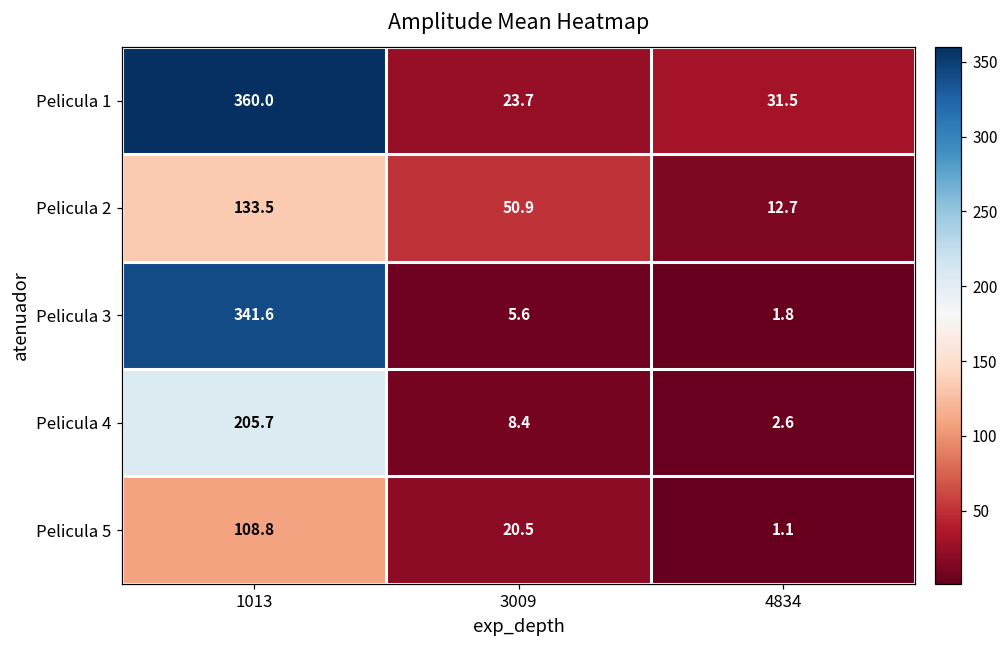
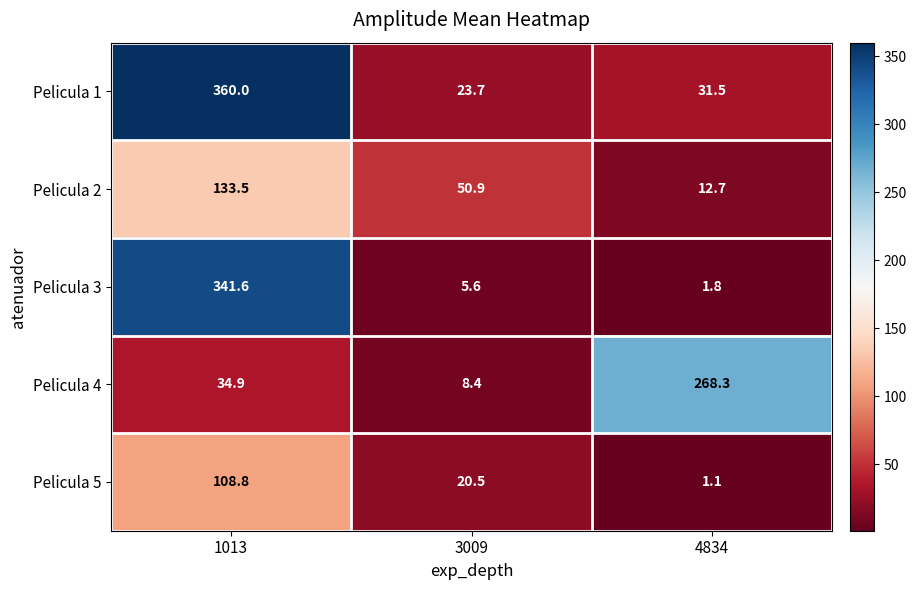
  {
    "Pelicula 1": {
      "1013": 360.0,
      "3009": 23.7,
      "4834": 31.5
    },
    "Pelicula 2": {
      "1013": 133.5,
      "3009": 50.9,
      "4834": 12.7
    },
    "Pelicula 3": {
      "1013": 341.6,
      "3009": 5.6,
      "4834": 1.8
    },
    "Pelicula 4": {
-     "1013": 205.7,
+     "1013": 34.9,
      "3009": 8.4,
-     "4834": 2.6
+     "4834": 268.3
    },
    "Pelicula 5": {
      "1013": 108.8,
      "3009": 20.5,
      "4834": 1.1
    }
  }
